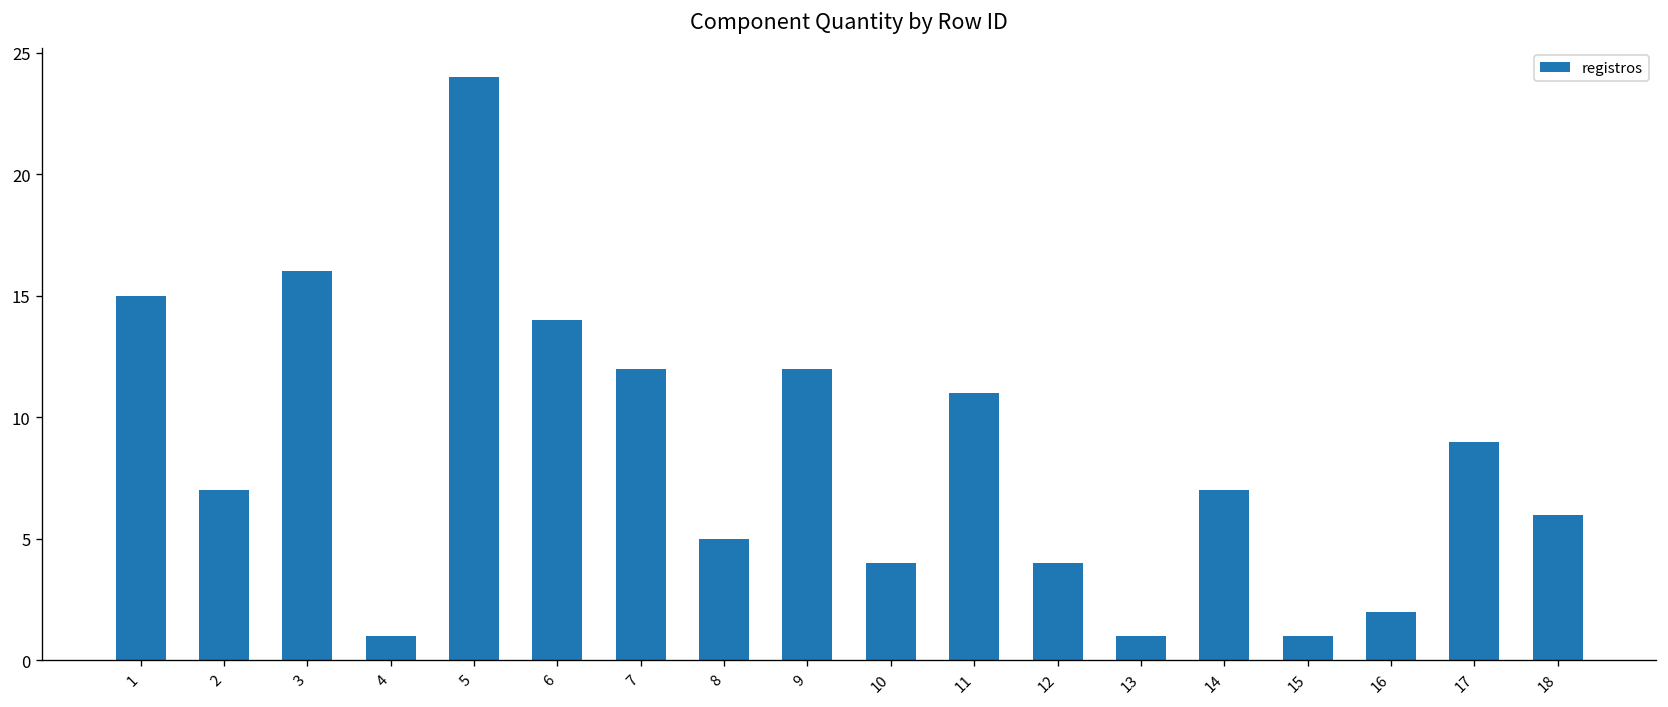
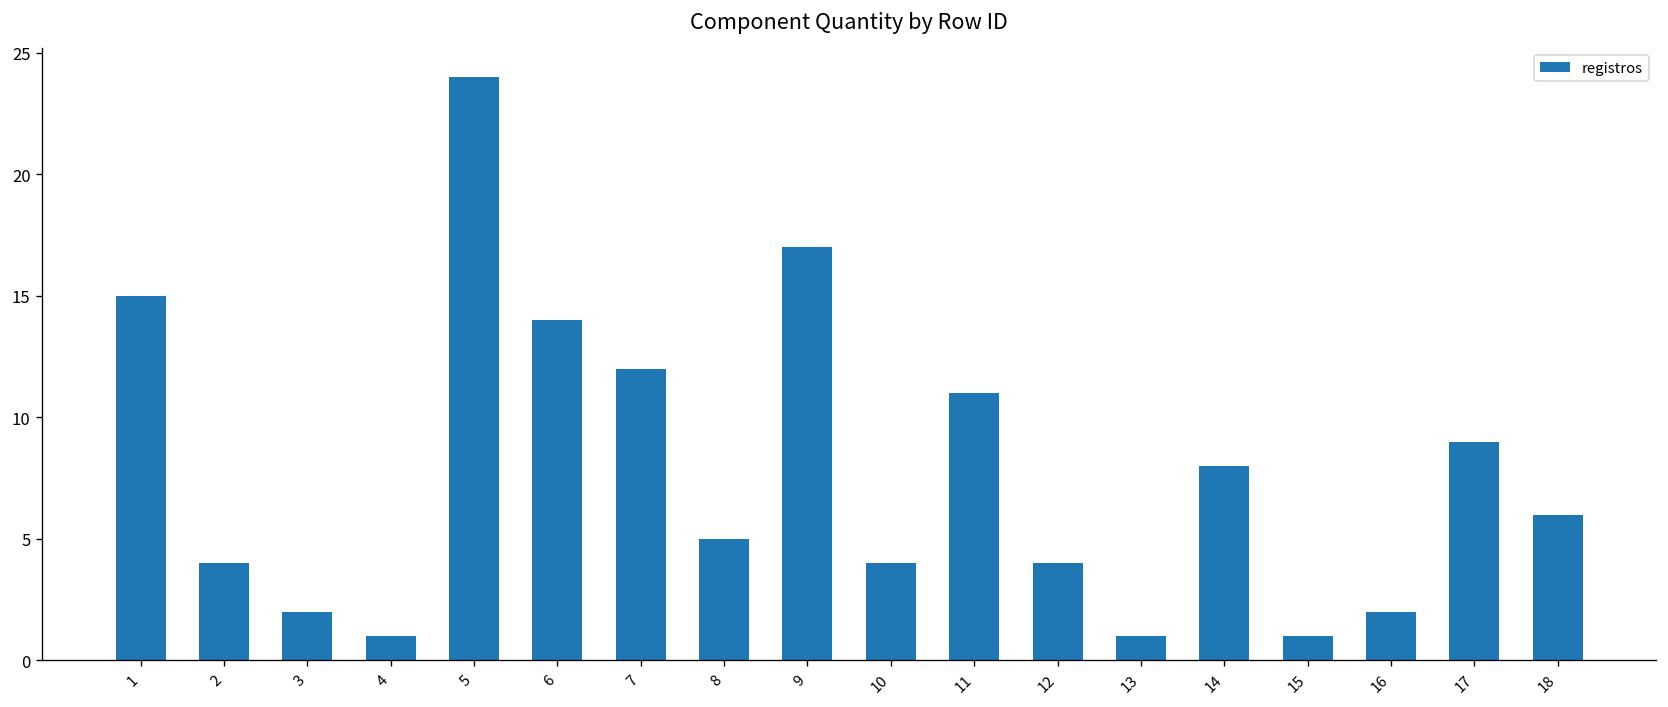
  {
    "1": 15,
-   "2": 7,
-   "3": 16,
+   "2": 4,
+   "3": 2,
    "4": 1,
    "5": 24,
    "6": 14,
    "7": 12,
    "8": 5,
-   "9": 12,
+   "9": 17,
    "10": 4,
    "11": 11,
    "12": 4,
    "13": 1,
-   "14": 7,
+   "14": 8,
    "15": 1,
    "16": 2,
    "17": 9,
    "18": 6
  }
